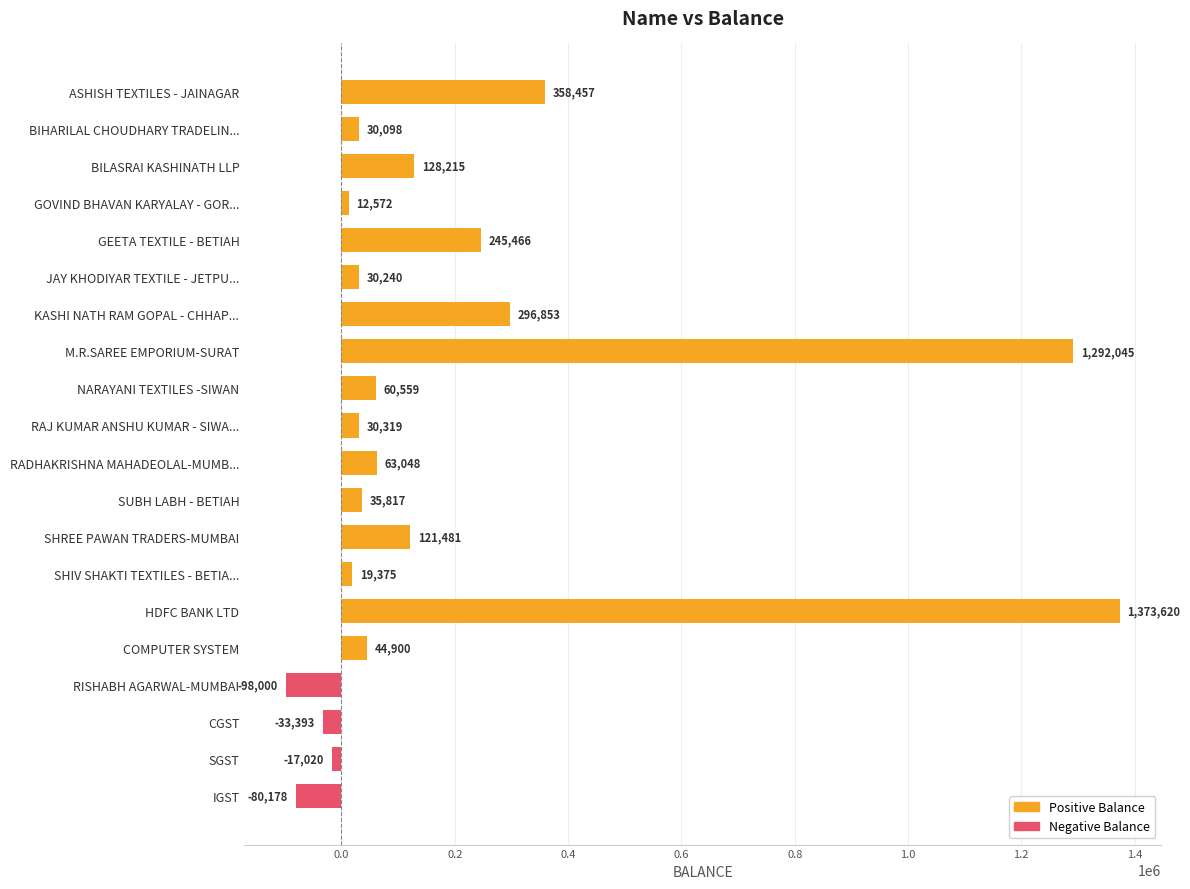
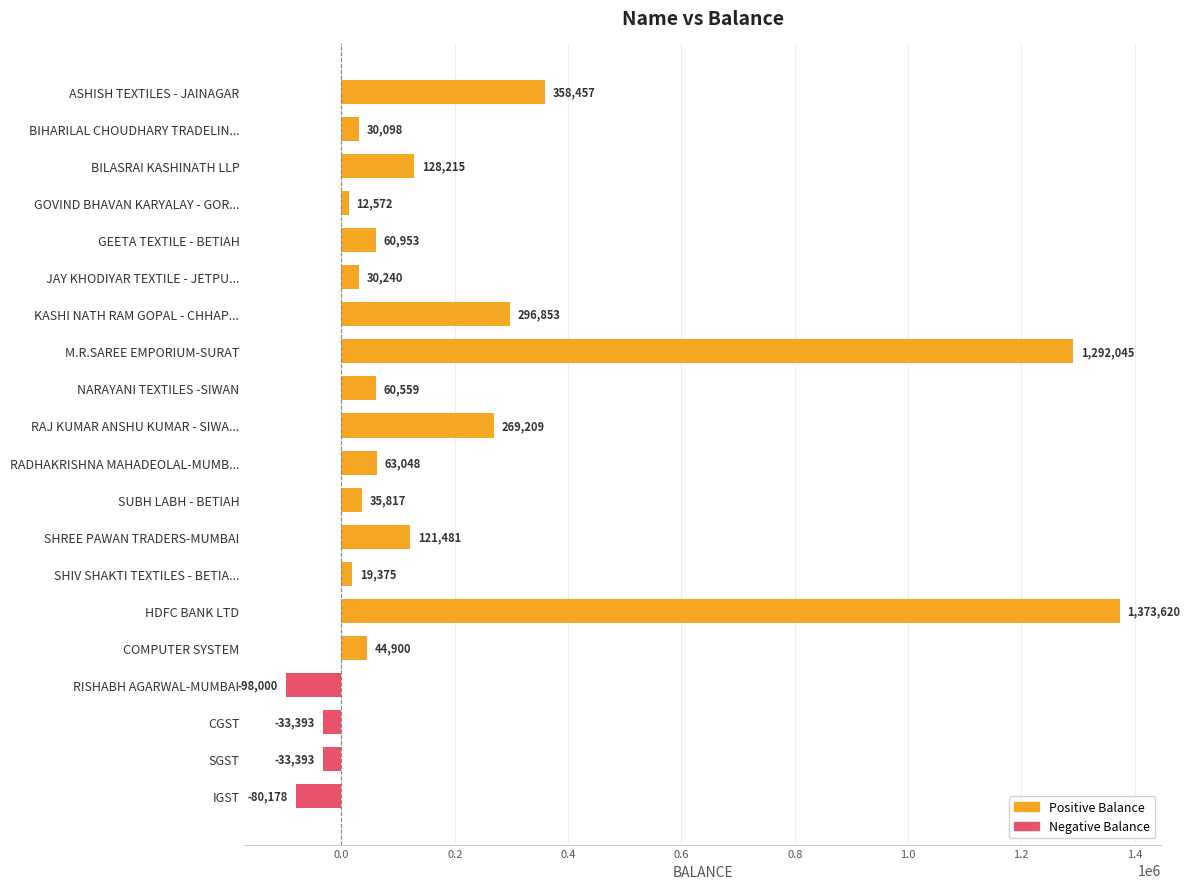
  {
    "ASHISH TEXTILES - JAINAGAR": "358,457",
    "BIHARILAL CHOUDHARY TRADELIN...": "30,098",
    "BILASRAI KASHINATH LLP": "128,215",
    "GOVIND BHAVAN KARYALAY - GOR...": "12,572",
-   "GEETA TEXTILE - BETIAH": "245,466",
+   "GEETA TEXTILE - BETIAH": "60,953",
    "JAY KHODIYAR TEXTILE - JETPU...": "30,240",
    "KASHI NATH RAM GOPAL - CHHAP...": "296,853",
    "M.R.SAREE EMPORIUM-SURAT": "1,292,045",
    "NARAYANI TEXTILES -SIWAN": "60,559",
-   "RAJ KUMAR ANSHU KUMAR - SIWA...": "30,319",
+   "RAJ KUMAR ANSHU KUMAR - SIWA...": "269,209",
    "RADHAKRISHNA MAHADEOLAL-MUMB...": "63,048",
    "SUBH LABH - BETIAH": "35,817",
    "SHREE PAWAN TRADERS-MUMBAI": "121,481",
    "SHIV SHAKTI TEXTILES - BETIA...": "19,375",
    "HDFC BANK LTD": "1,373,620",
    "COMPUTER SYSTEM": "44,900",
    "RISHABH AGARWAL-MUMBAI": "-98,000",
    "CGST": "-33,393",
-   "SGST": "-17,020",
+   "SGST": "-33,393",
    "IGST": "-80,178"
  }
